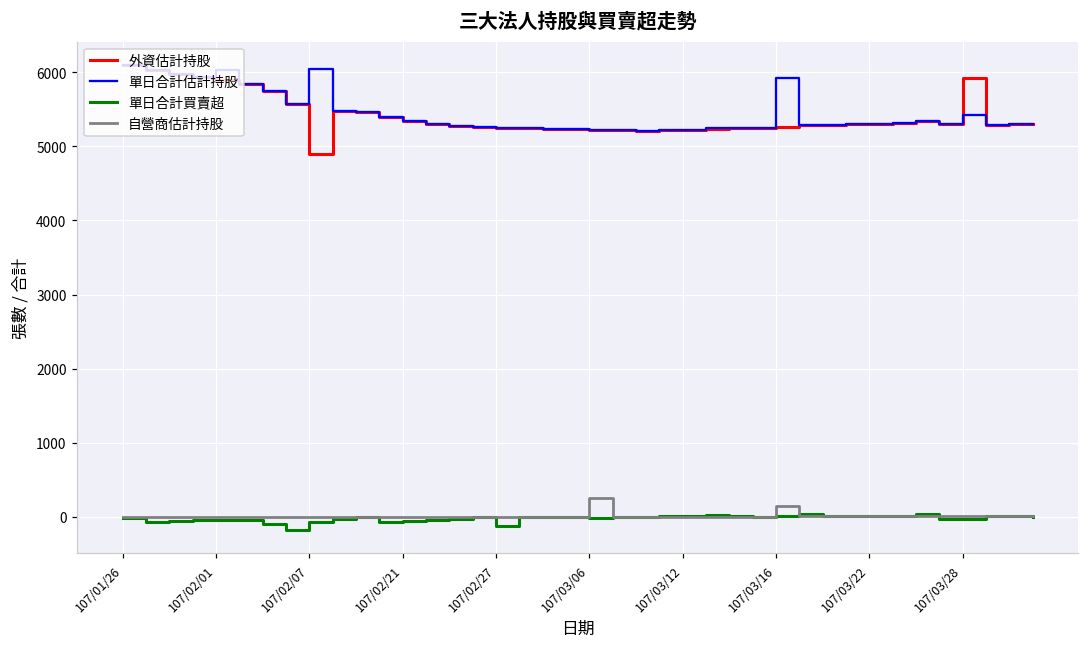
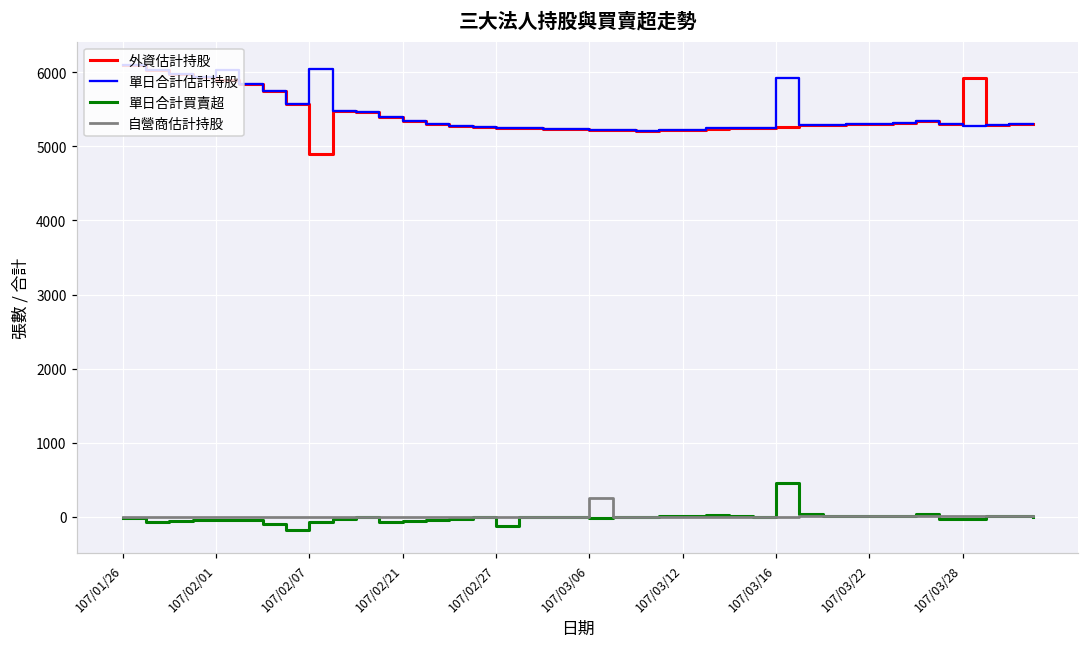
  {
    "外資估計持股": {
      "107/02/07": 4900,
      "107/03/16": 5300,
      "107/03/28": 5900
    },
    "單日合計估計持股": {
      "107/02/07": 6000,
      "107/03/16": 5900,
-     "107/03/28": 5400
+     "107/03/28": 5300
    },
    "單日合計買賣超": {
      "107/02/01": 0,
      "107/02/07": -100,
      "107/02/21": -100,
      "107/02/27": -100,
      "107/03/06": 0,
-     "107/03/16": 0
+     "107/03/16": 500
    },
    "自營商估計持股": {
      "107/02/01": 0,
      "107/02/07": 0,
      "107/02/21": 0,
      "107/02/27": 0,
      "107/03/06": 300,
-     "107/03/16": 100
+     "107/03/16": 0
    }
  }
